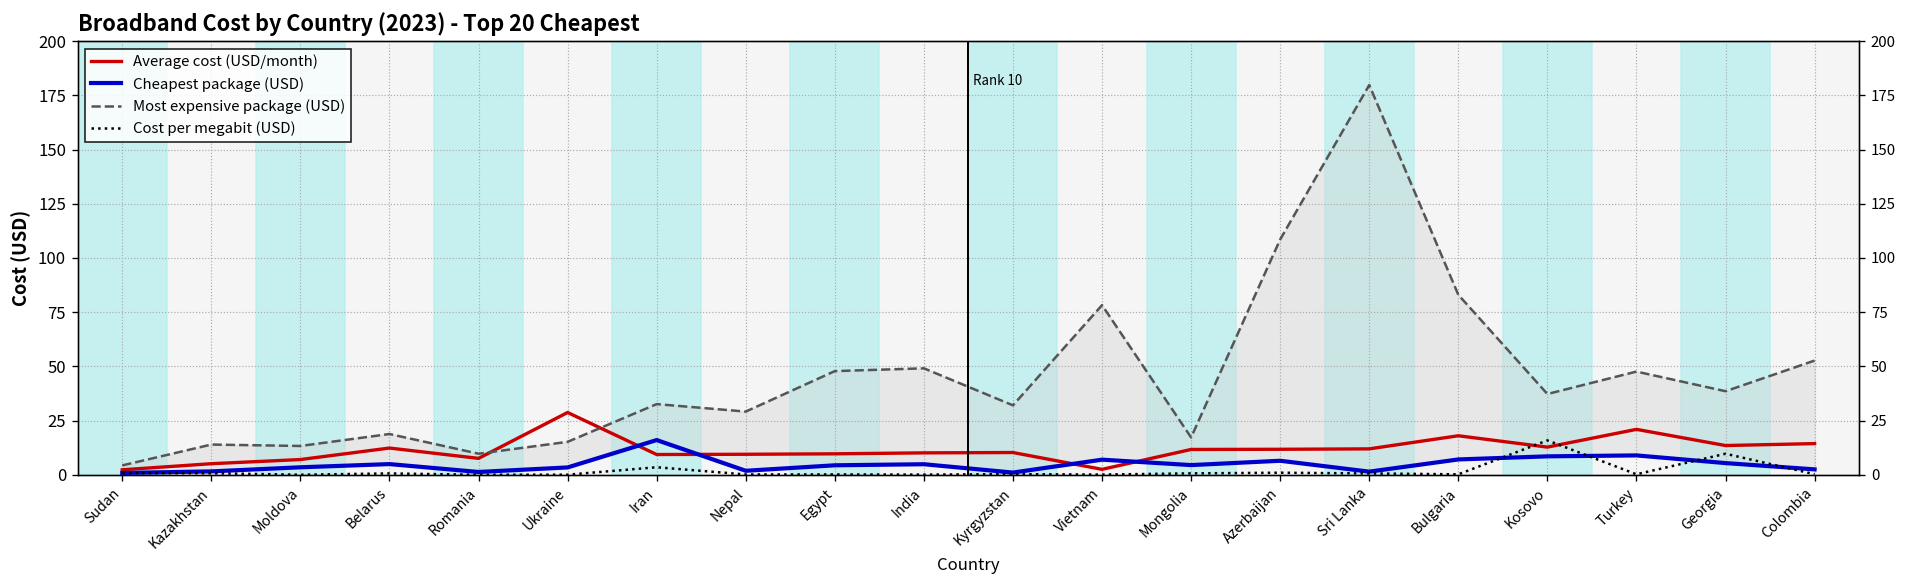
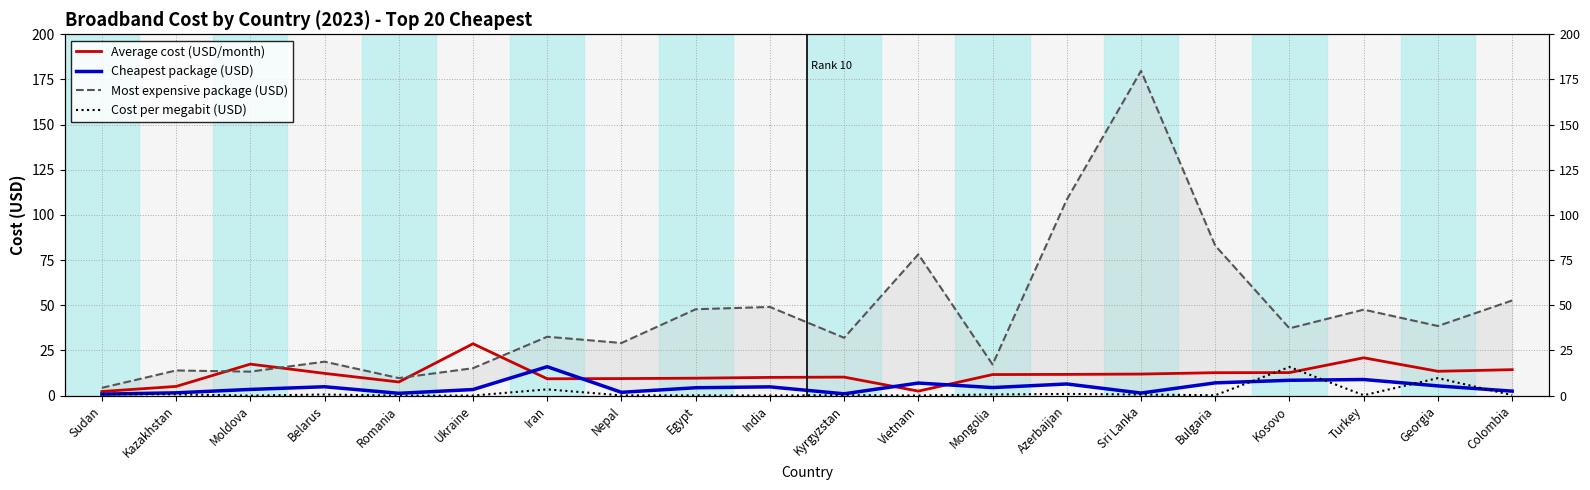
  {
    "Average cost (USD/month)": {
      "Sudan": 2,
      "Kazakhstan": 5,
-     "Moldova": 7,
+     "Moldova": 17,
      "Belarus": 12,
      "Romania": 8,
      "Ukraine": 29,
      "Iran": 9,
      "Nepal": 9,
      "Egypt": 10,
      "India": 10,
      "Kyrgyzstan": 10,
      "Vietnam": 3,
      "Mongolia": 12,
      "Azerbaijan": 12,
      "Sri Lanka": 12,
-     "Bulgaria": 18,
+     "Bulgaria": 13,
      "Kosovo": 13,
      "Turkey": 21,
      "Georgia": 13,
      "Colombia": 14
    },
    "Cheapest package (USD)": {
      "Moldova": 3,
      "Belarus": 5,
      "Ukraine": 3,
      "Iran": 16,
      "Nepal": 2,
      "Egypt": 4,
      "India": 5,
      "Vietnam": 7,
      "Mongolia": 4,
      "Azerbaijan": 6,
      "Bulgaria": 7,
      "Kosovo": 9,
      "Turkey": 9,
      "Georgia": 5,
      "Colombia": 2
    },
    "Most expensive package (USD)": {
      "Sudan": 4,
      "Kazakhstan": 14,
      "Moldova": 13,
      "Belarus": 19,
      "Romania": 10,
      "Ukraine": 15,
      "Iran": 33,
      "Nepal": 29,
      "Egypt": 48,
      "India": 49,
      "Kyrgyzstan": 32,
      "Vietnam": 78,
      "Mongolia": 17,
      "Azerbaijan": 109,
      "Sri Lanka": 180,
      "Bulgaria": 83,
      "Kosovo": 37,
      "Turkey": 48,
      "Georgia": 39,
      "Colombia": 53
    },
    "Cost per megabit (USD)": {
      "Moldova": 0,
      "Belarus": 1,
      "Ukraine": 0,
      "Iran": 3,
      "Nepal": 0,
      "Egypt": 0,
      "India": 0,
      "Vietnam": 0,
      "Mongolia": 1,
      "Azerbaijan": 1,
      "Bulgaria": 0,
      "Kosovo": 16,
      "Turkey": 0,
      "Georgia": 10,
      "Colombia": 0
    }
  }
